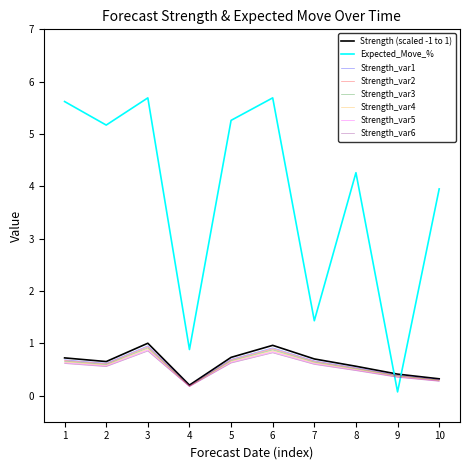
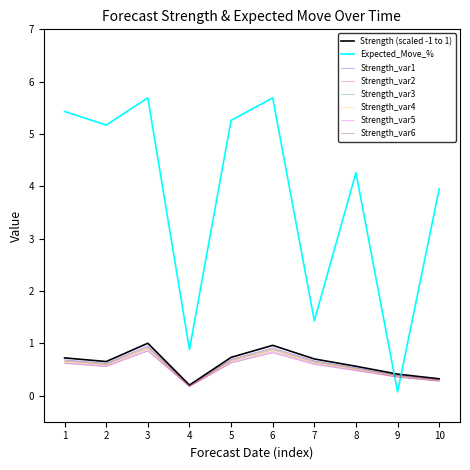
  {
    "Strength (scaled -1 to 1)": {
      "3": 1.0
    },
    "Expected_Move_%": {
-     "1": 5.6,
+     "1": 5.4,
      "2": 5.2,
      "3": 5.7,
      "4": 0.9,
      "5": 5.3,
      "6": 5.7,
      "7": 1.4,
      "8": 4.3,
      "9": 0.1,
      "10": 4.0
    }
  }
